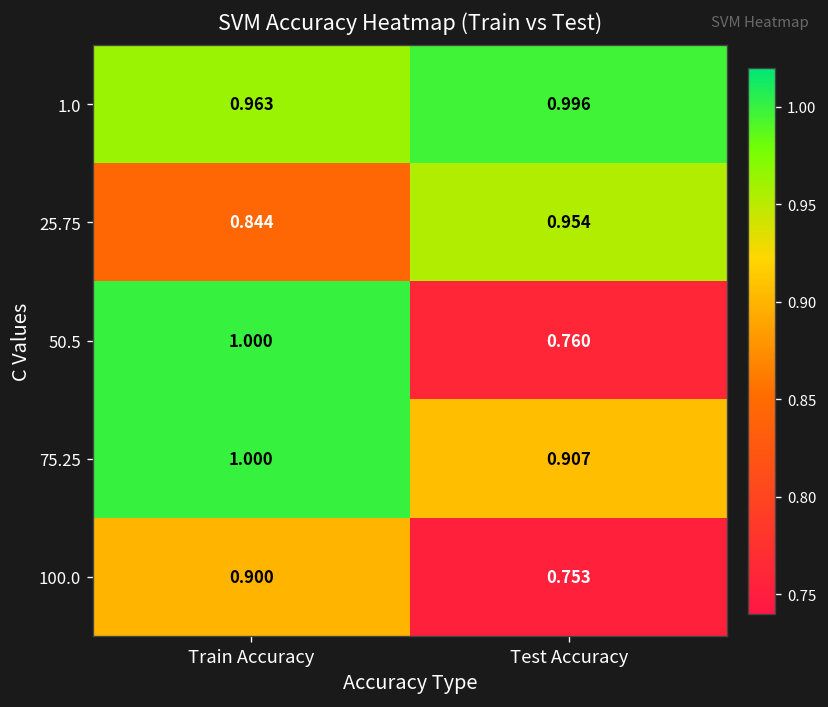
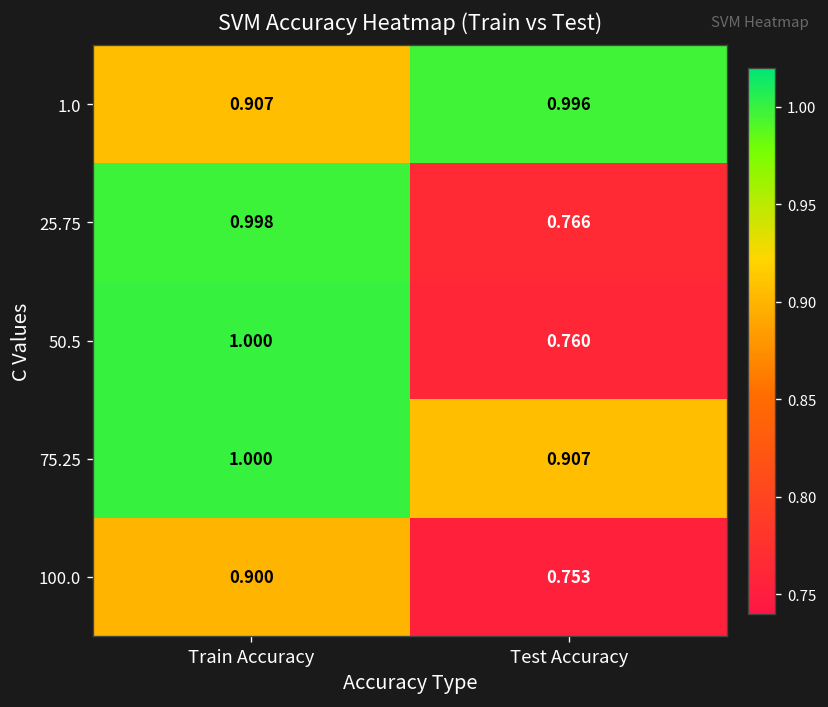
  {
    "1.0": {
-     "Train Accuracy": 0.963,
+     "Train Accuracy": 0.907,
      "Test Accuracy": 0.996
    },
    "25.75": {
-     "Train Accuracy": 0.844,
-     "Test Accuracy": 0.954
+     "Train Accuracy": 0.998,
+     "Test Accuracy": 0.766
    },
    "50.5": {
      "Train Accuracy": 1.000,
      "Test Accuracy": 0.760
    },
    "75.25": {
      "Train Accuracy": 1.000,
      "Test Accuracy": 0.907
    },
    "100.0": {
      "Train Accuracy": 0.900,
      "Test Accuracy": 0.753
    }
  }
